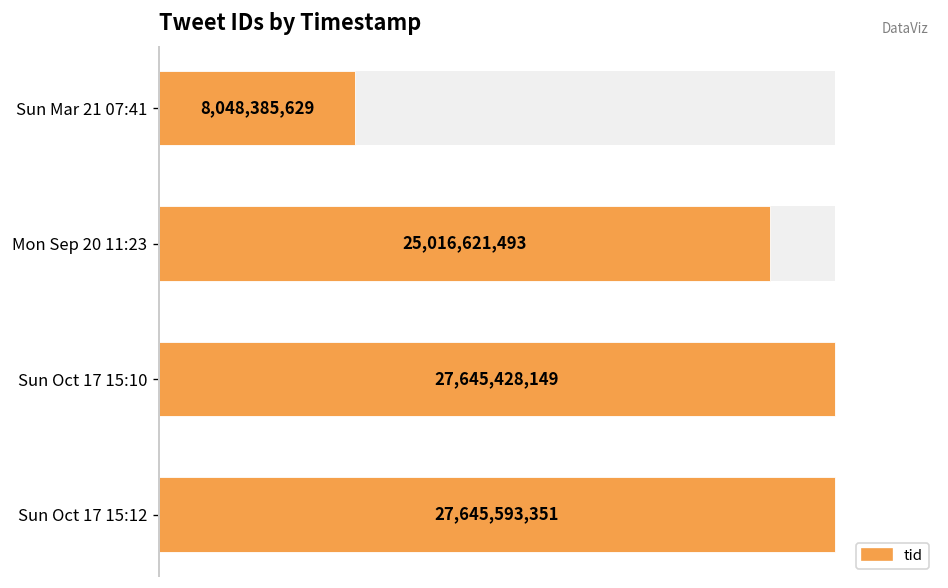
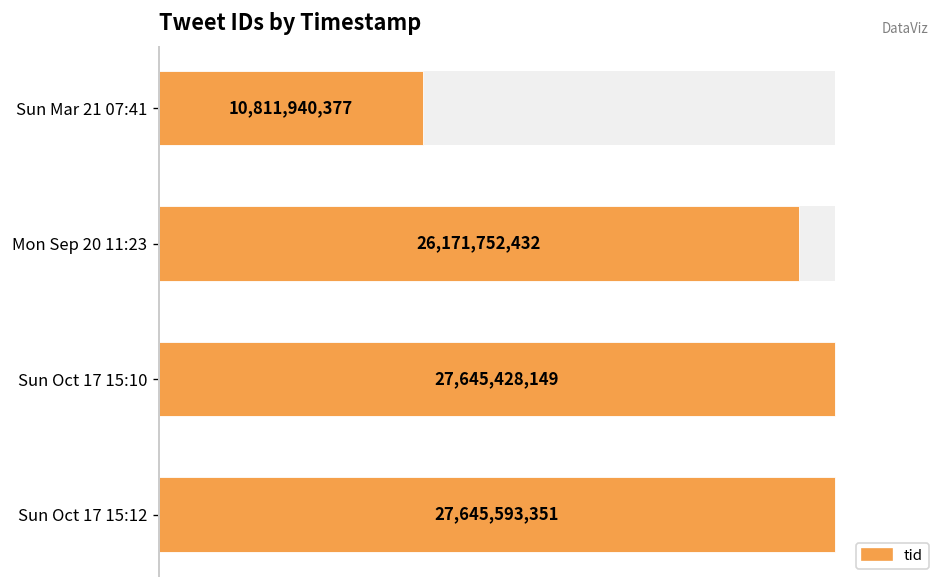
  {
    "tid": {
-     "Sun Mar 21 07:41": "8,048,385,629",
-     "Mon Sep 20 11:23": "25,016,621,493",
+     "Sun Mar 21 07:41": "10,811,940,377",
+     "Mon Sep 20 11:23": "26,171,752,432",
      "Sun Oct 17 15:10": "27,645,428,149",
      "Sun Oct 17 15:12": "27,645,593,351"
    }
  }
